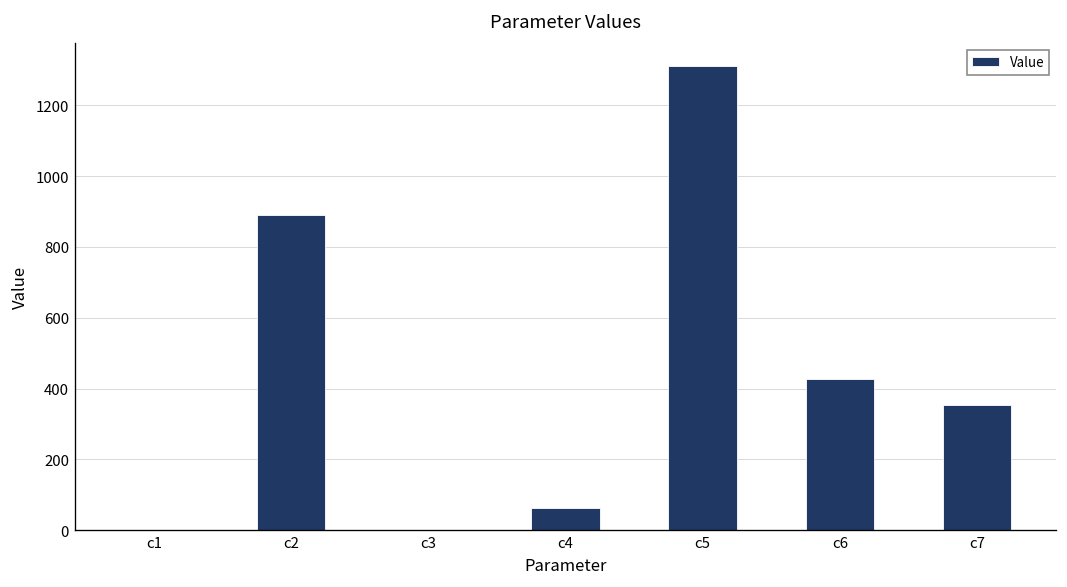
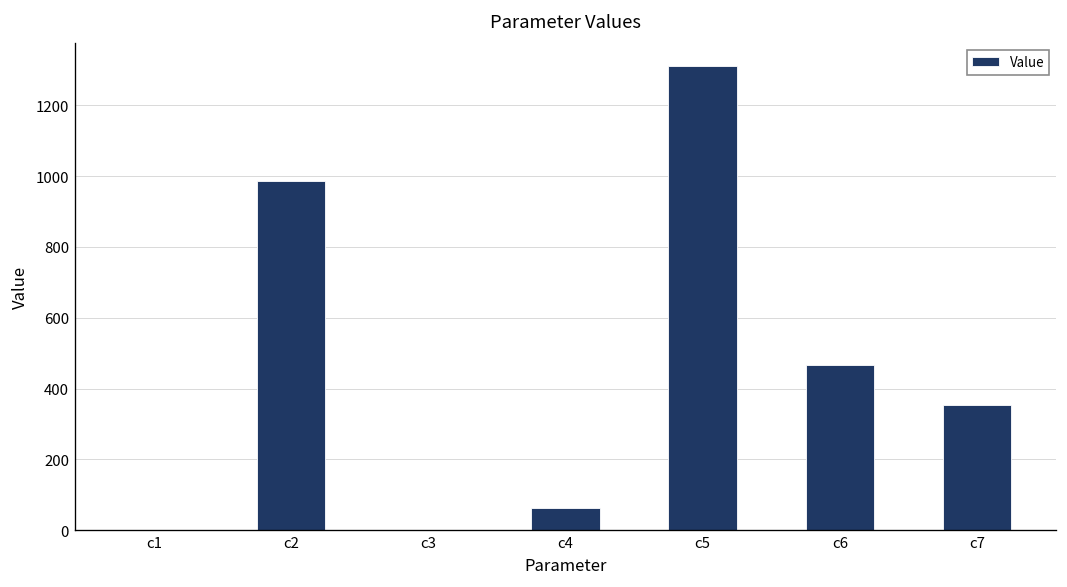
  {
-   "c2": 890,
+   "c2": 990,
    "c4": 60,
    "c5": 1310,
-   "c6": 430,
+   "c6": 470,
    "c7": 350
  }
